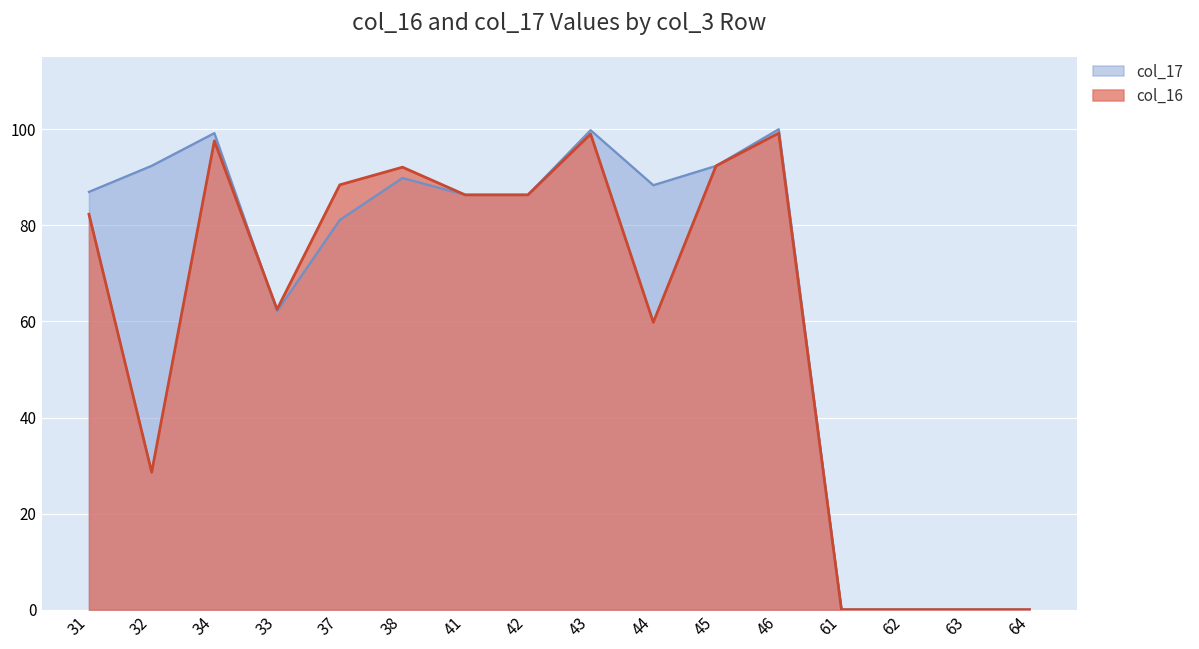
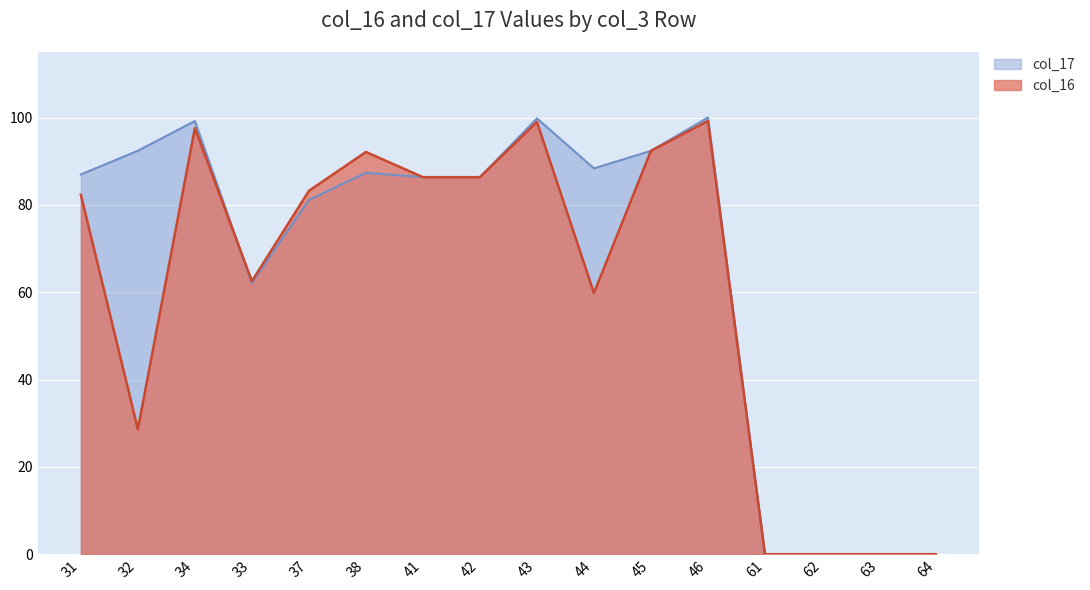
  {
    "col_17": {
      "31": 87,
      "32": 92,
      "34": 99,
      "37": 81,
-     "38": 90,
+     "38": 87,
      "43": 100,
      "44": 88,
      "46": 100
    },
    "col_16": {
      "31": 82,
      "32": 29,
      "34": 98,
-     "37": 88,
+     "37": 83,
      "38": 92,
      "43": 99,
      "44": 60,
      "46": 99
    }
  }
